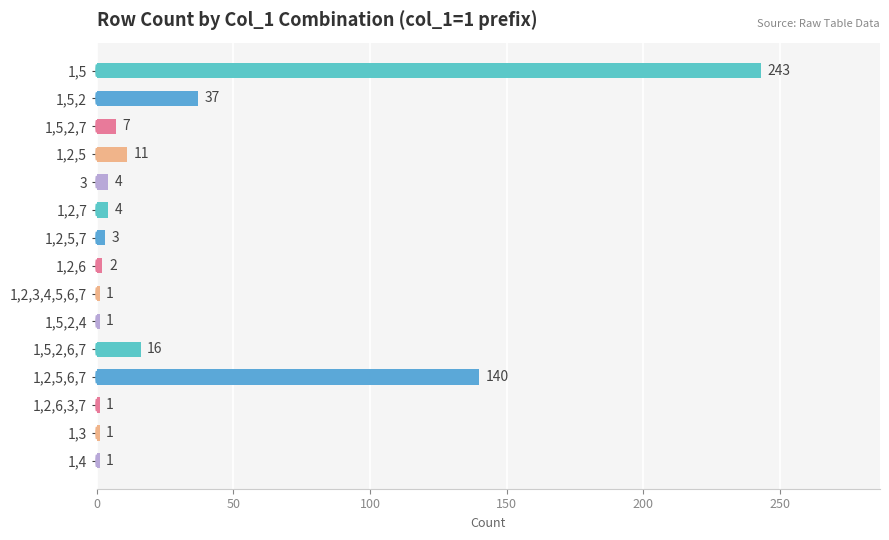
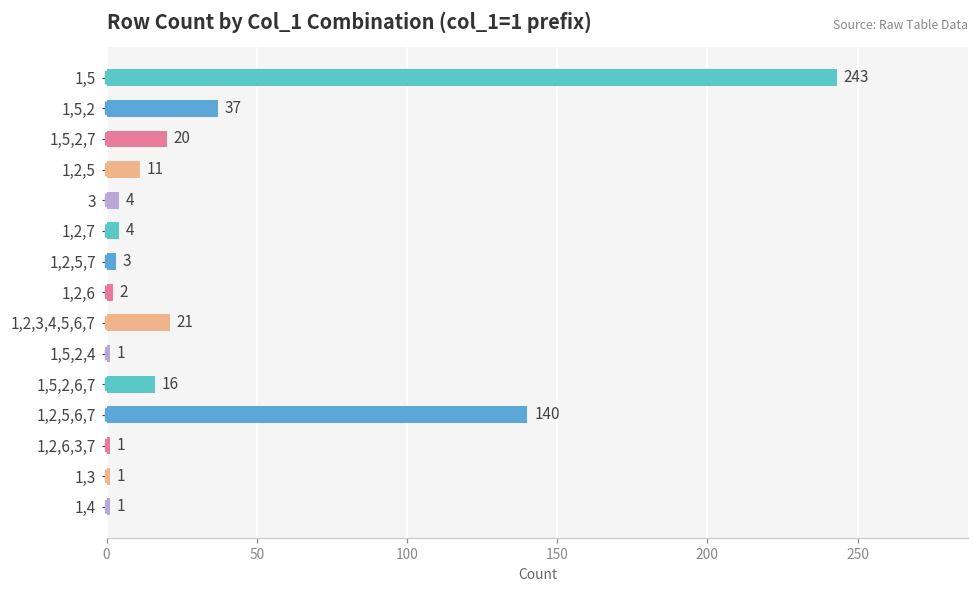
  {
    "1,5": 243,
    "1,5,2": 37,
-   "1,5,2,7": 7,
+   "1,5,2,7": 20,
    "1,2,5": 11,
    "3": 4,
    "1,2,7": 4,
    "1,2,5,7": 3,
    "1,2,6": 2,
-   "1,2,3,4,5,6,7": 1,
+   "1,2,3,4,5,6,7": 21,
    "1,5,2,4": 1,
    "1,5,2,6,7": 16,
    "1,2,5,6,7": 140,
    "1,2,6,3,7": 1,
    "1,3": 1,
    "1,4": 1
  }
